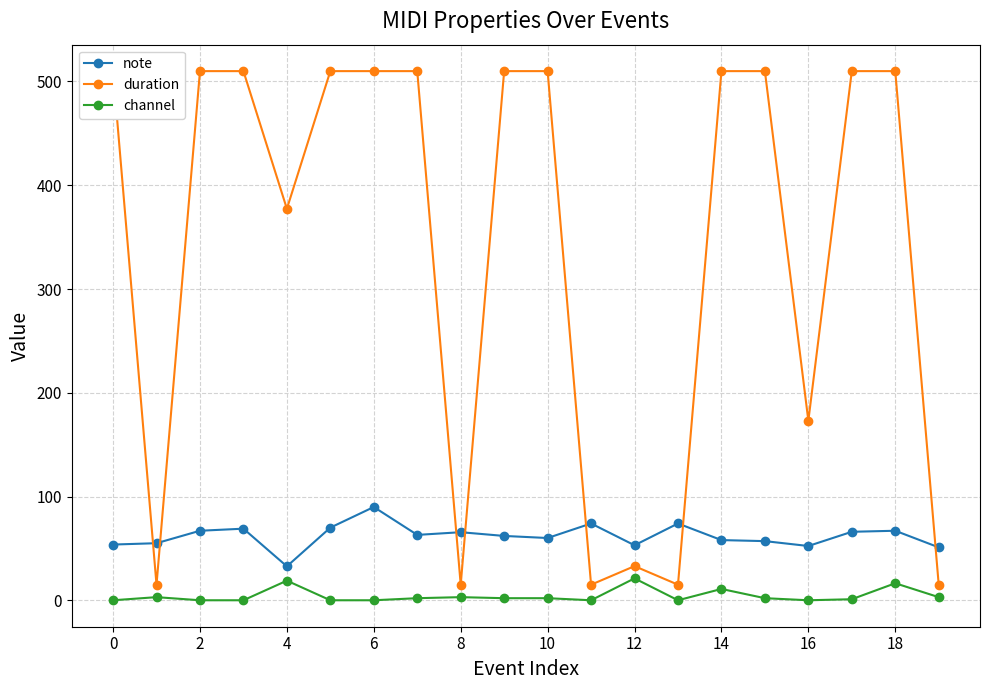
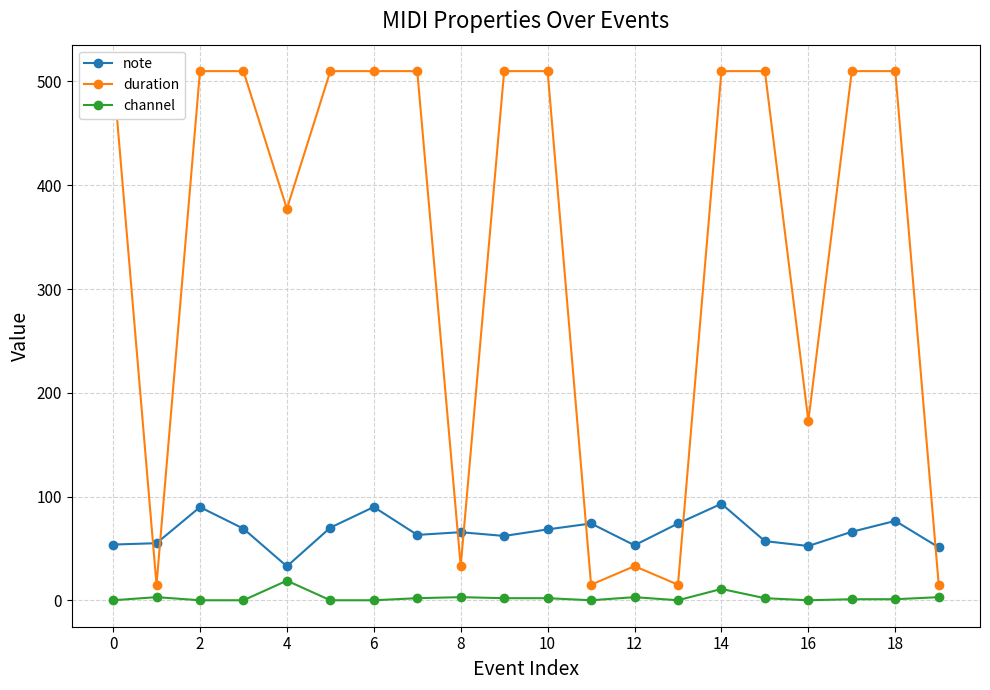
  {
    "note": {
      "0": 54,
-     "2": 67,
+     "2": 90,
      "4": 33,
      "6": 90,
      "8": 66,
-     "10": 60,
+     "10": 68,
      "12": 53,
-     "14": 58,
+     "14": 93,
      "16": 52,
-     "18": 67
+     "18": 77
    },
    "duration": {
      "2": 510,
      "4": 377,
      "6": 510,
-     "8": 15,
+     "8": 33,
      "10": 510,
      "12": 33,
      "14": 510,
      "16": 173,
      "18": 510
    },
    "channel": {
      "0": 0,
      "2": 0,
      "4": 19,
      "6": 0,
      "8": 3,
      "10": 2,
-     "12": 21,
+     "12": 3,
      "14": 11,
      "16": 0,
-     "18": 16
+     "18": 1
    }
  }
